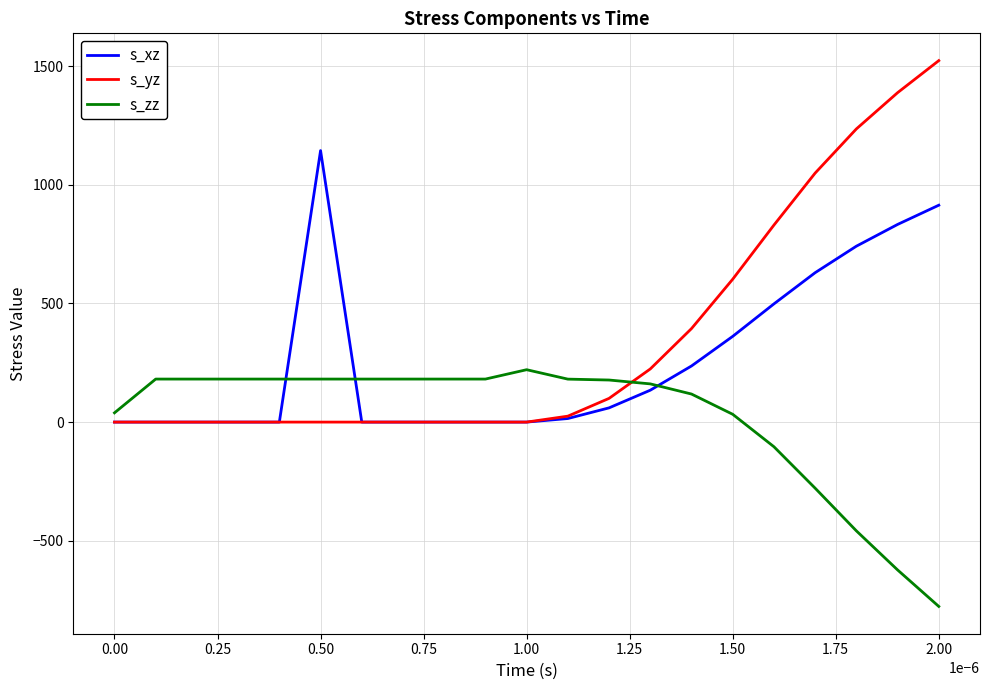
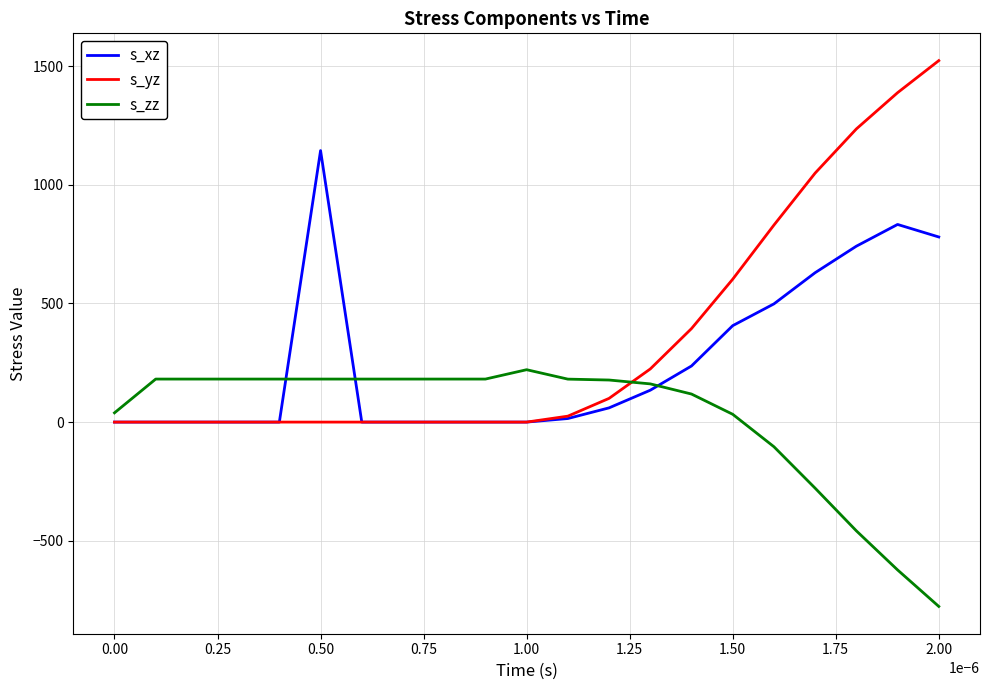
  {
    "s_xz": {
      "0.50": 1140,
-     "1.50": 360,
-     "2.00": 910
+     "1.50": 410,
+     "2.00": 780
    },
    "s_yz": {
      "0.50": 0,
      "1.50": 600,
      "2.00": 1520
    },
    "s_zz": {
      "0.00": 40,
      "0.50": 180,
      "1.00": 220,
      "1.50": 30,
      "2.00": -780
    }
  }
